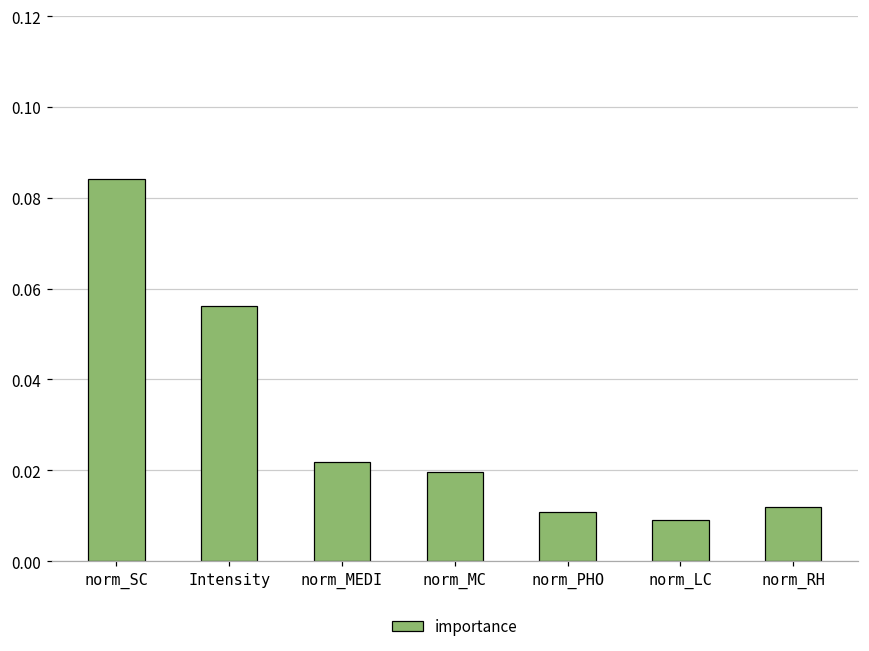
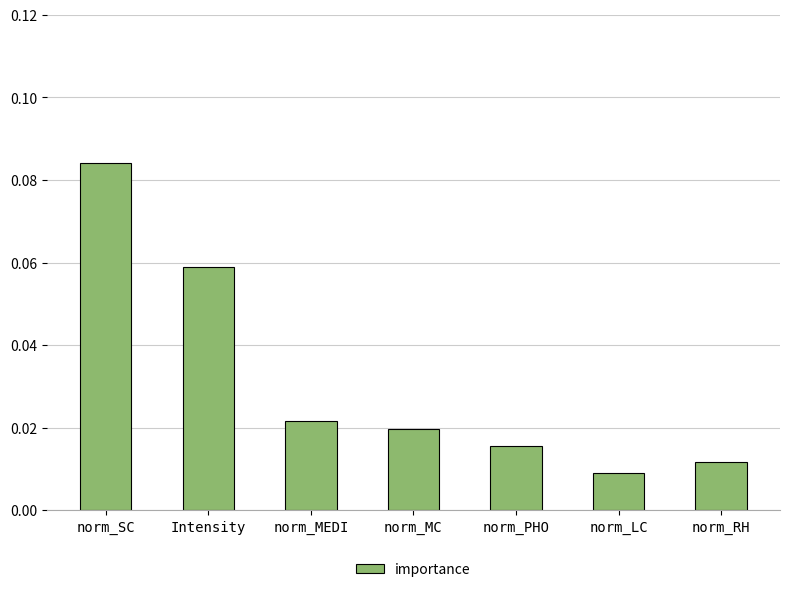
  {
    "norm_SC": 0.084,
-   "Intensity": 0.056,
+   "Intensity": 0.059,
    "norm_MEDI": 0.022,
    "norm_MC": 0.020,
-   "norm_PHO": 0.011,
+   "norm_PHO": 0.016,
    "norm_LC": 0.009,
    "norm_RH": 0.012
  }
